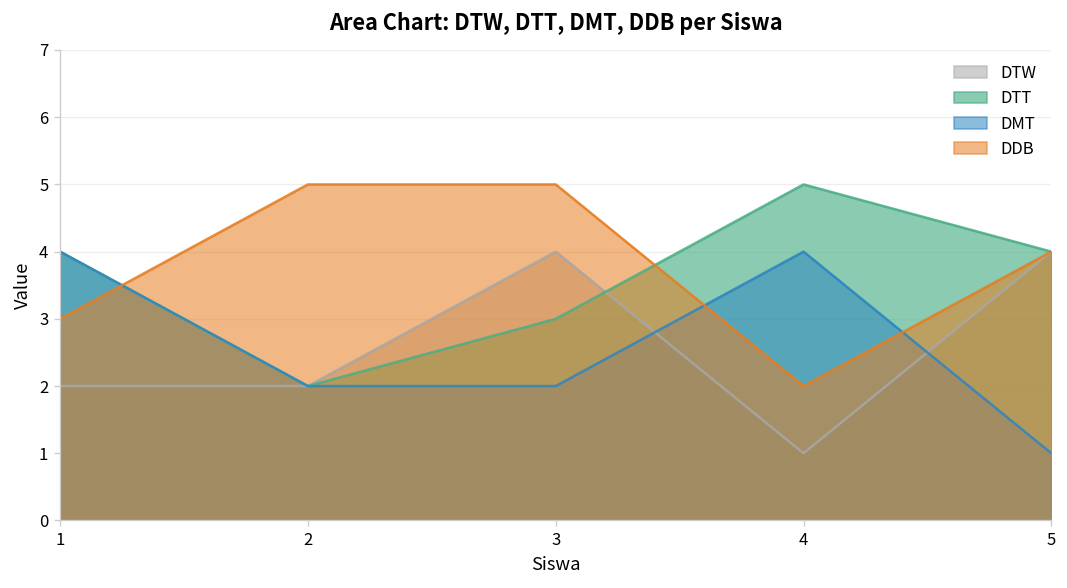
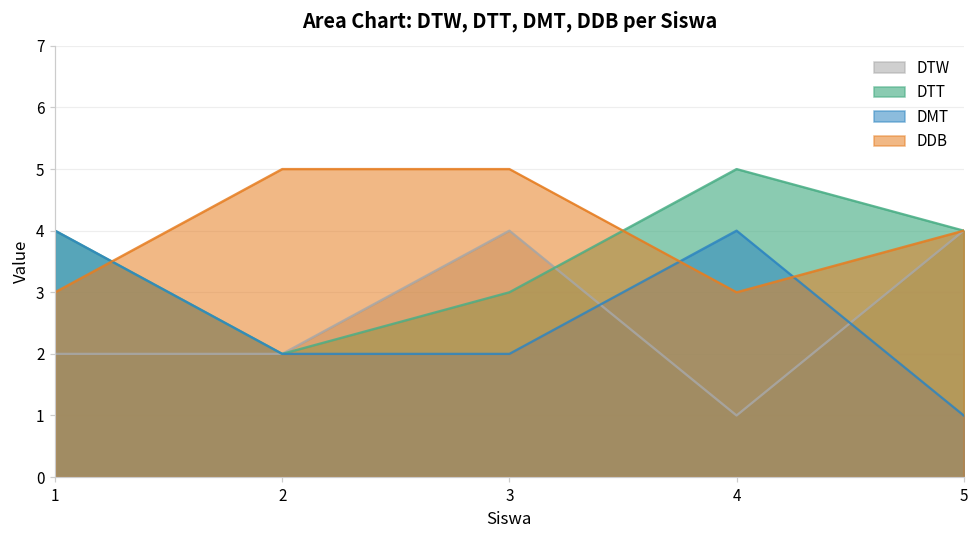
  {
    "DTW": {
      "1": 2,
      "3": 4,
      "4": 1
    },
    "DTT": {
      "3": 3,
      "4": 5
    },
    "DMT": {
      "3": 2,
      "4": 4,
      "5": 1
    },
    "DDB": {
      "1": 3,
      "2": 5,
      "3": 5,
-     "4": 2
+     "4": 3
    }
  }
